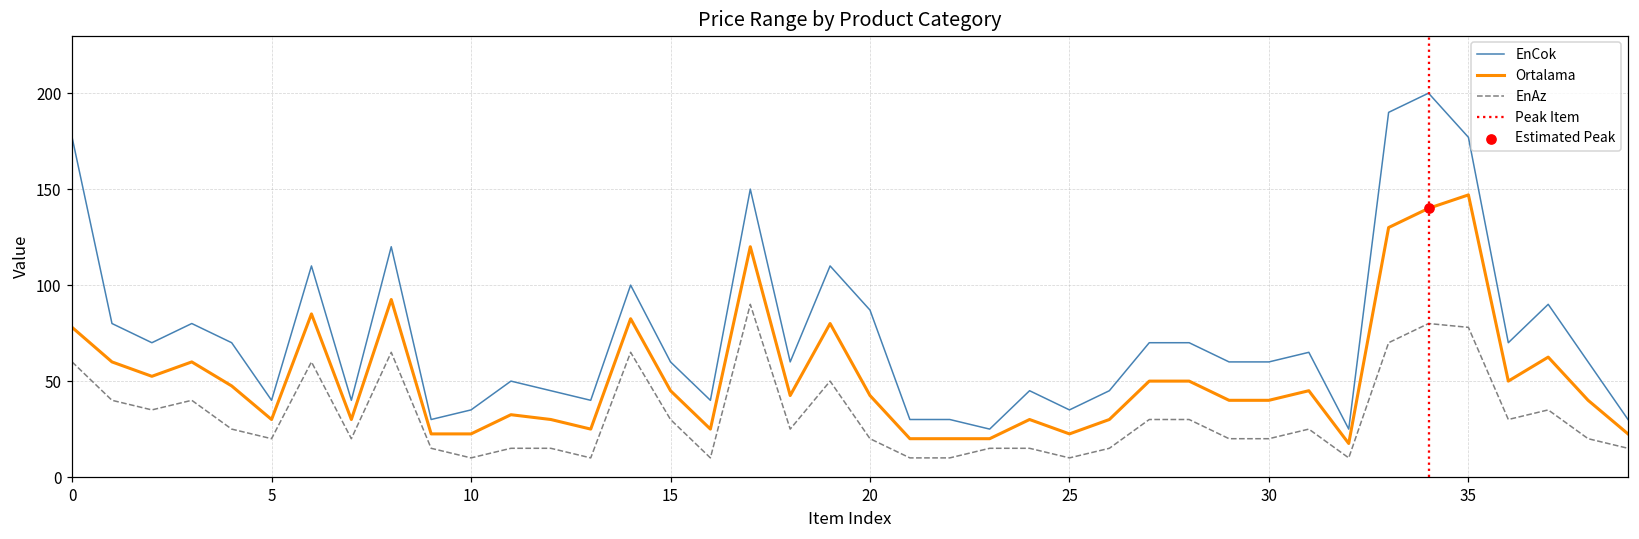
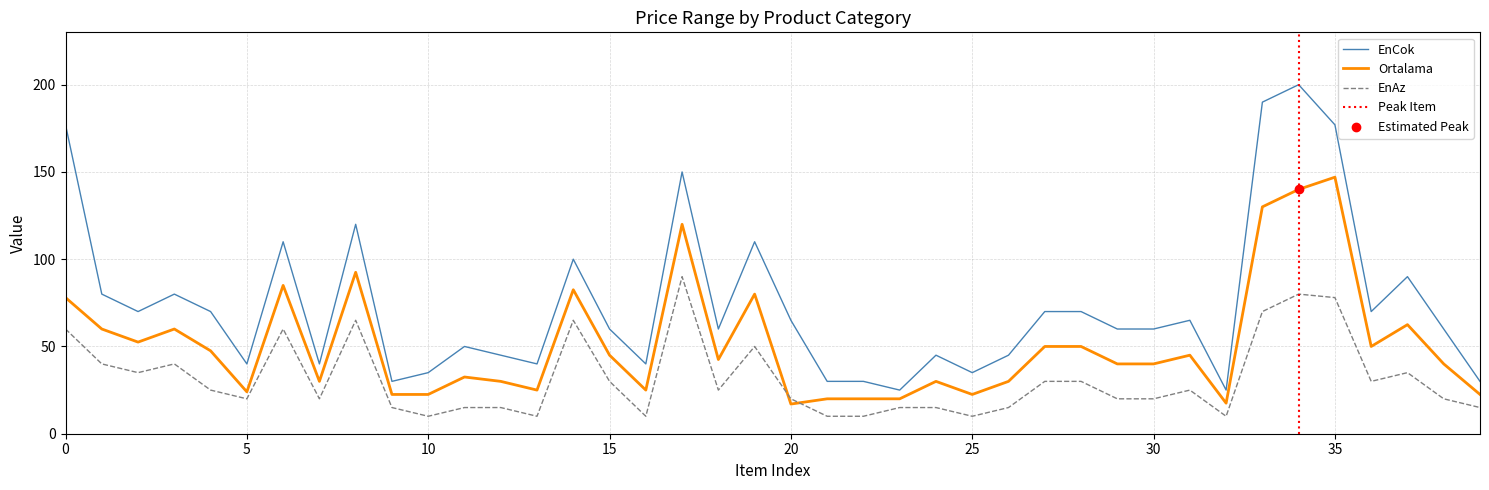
  {
    "EnCok": {
      "0": 177,
      "5": 40,
      "10": 35,
      "15": 60,
-     "20": 87,
+     "20": 65,
      "25": 35,
      "30": 60,
      "35": 177
    },
    "Ortalama": {
      "0": 78,
-     "5": 30,
+     "5": 24,
      "10": 23,
      "15": 45,
-     "20": 43,
+     "20": 17,
      "25": 23,
      "30": 40,
      "35": 147
    },
    "EnAz": {
      "0": 60,
      "5": 20,
      "10": 10,
      "15": 30,
      "20": 20,
      "25": 10,
      "30": 20,
      "35": 78
    }
  }
